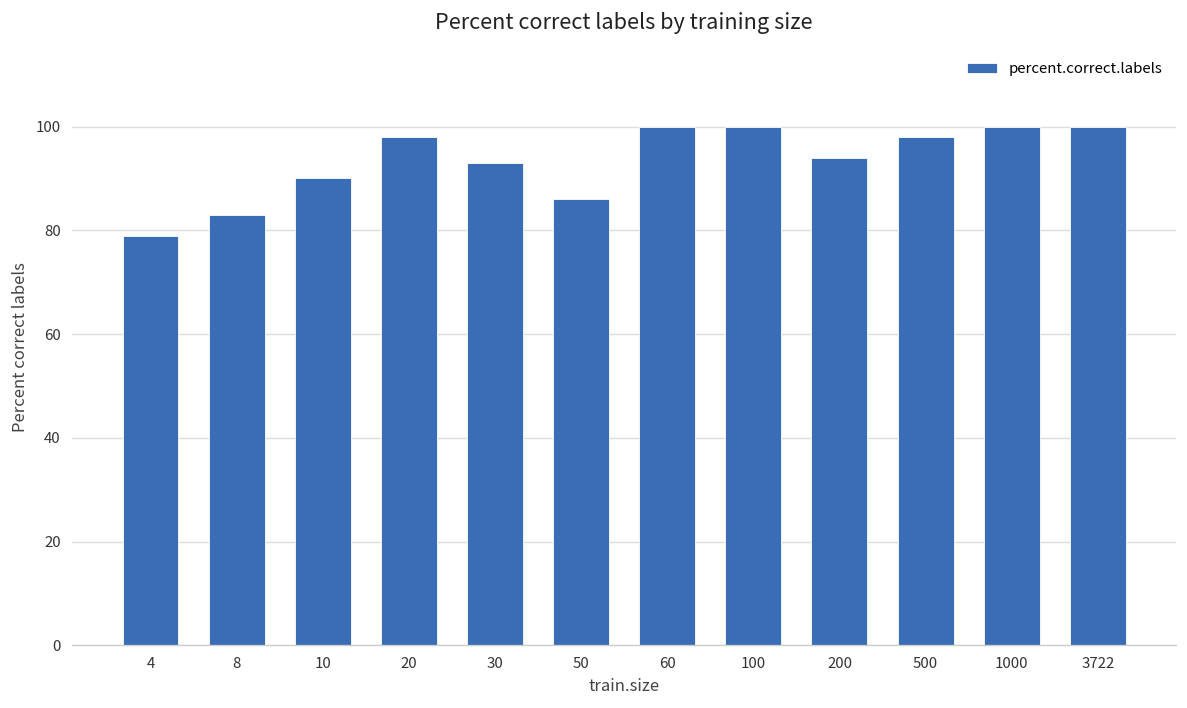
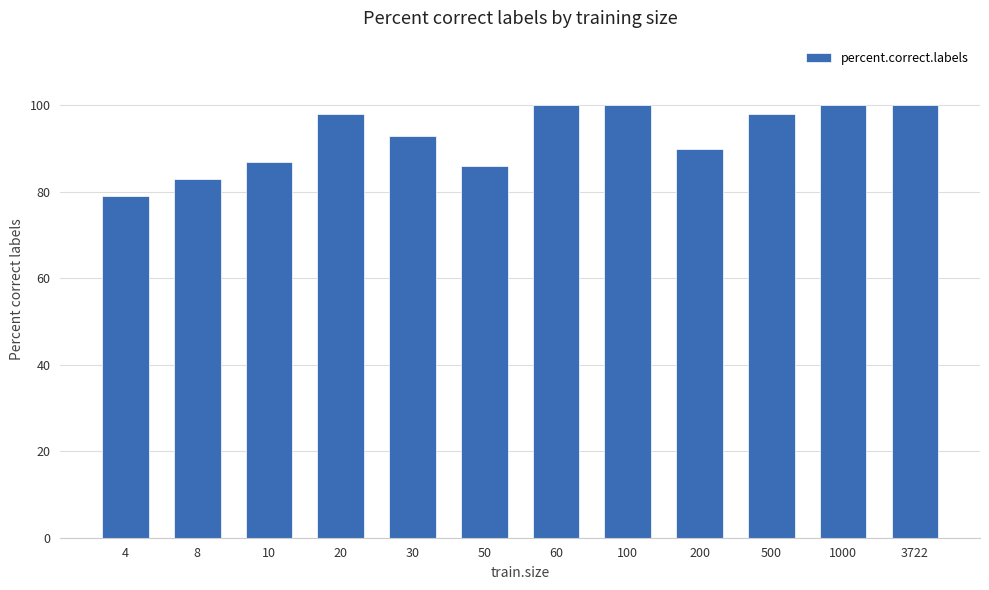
  {
    "4": 79,
    "8": 83,
-   "10": 90,
+   "10": 87,
    "20": 98,
    "30": 93,
    "50": 86,
    "60": 100,
    "100": 100,
-   "200": 94,
+   "200": 90,
    "500": 98,
    "1000": 100,
    "3722": 100
  }
